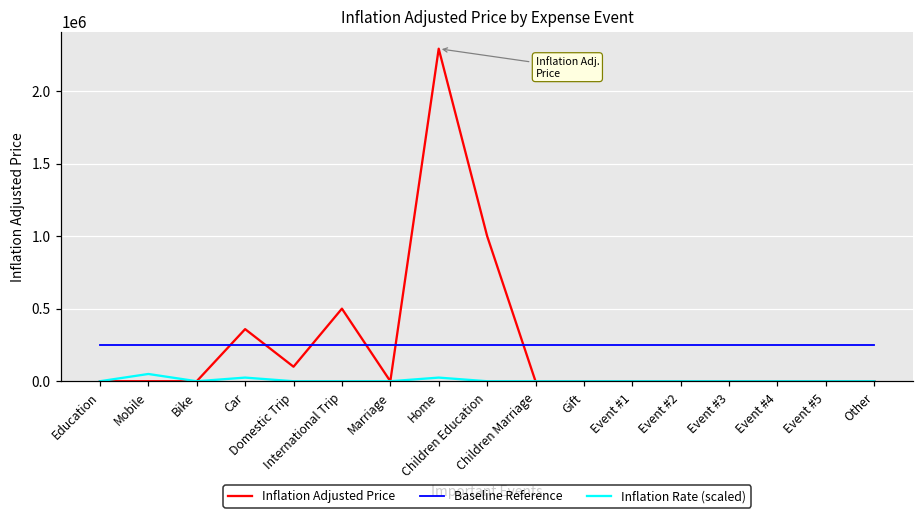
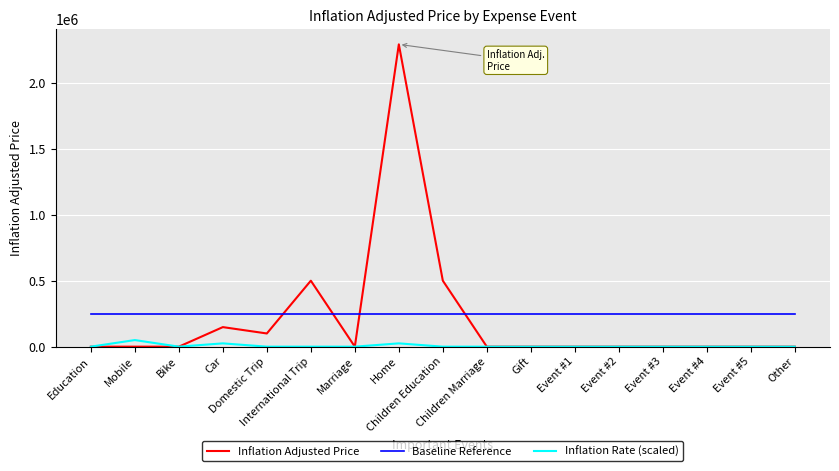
  {
    "Inflation Adjusted Price": {
      "Mobile": 0,
-     "Car": 360000,
+     "Car": 150000,
      "Domestic Trip": 100000,
      "International Trip": 500000,
      "Home": 2290000,
-     "Children Education": 1000000
+     "Children Education": 500000
    },
    "Baseline Reference": {
      "Education": 250000,
      "Mobile": 250000,
      "Bike": 250000,
      "Car": 250000,
      "Domestic Trip": 250000,
      "International Trip": 250000,
      "Marriage": 250000,
      "Home": 250000,
      "Children Education": 250000,
      "Children Marriage": 250000,
      "Gift": 250000,
      "Event #1": 250000,
      "Event #2": 250000,
      "Event #3": 250000,
      "Event #4": 250000,
      "Event #5": 250000,
      "Other": 250000
    },
    "Inflation Rate (scaled)": {
      "Mobile": 50000,
      "Car": 30000,
      "Domestic Trip": 0,
      "International Trip": 0,
      "Home": 30000,
      "Children Education": 0
    }
  }
